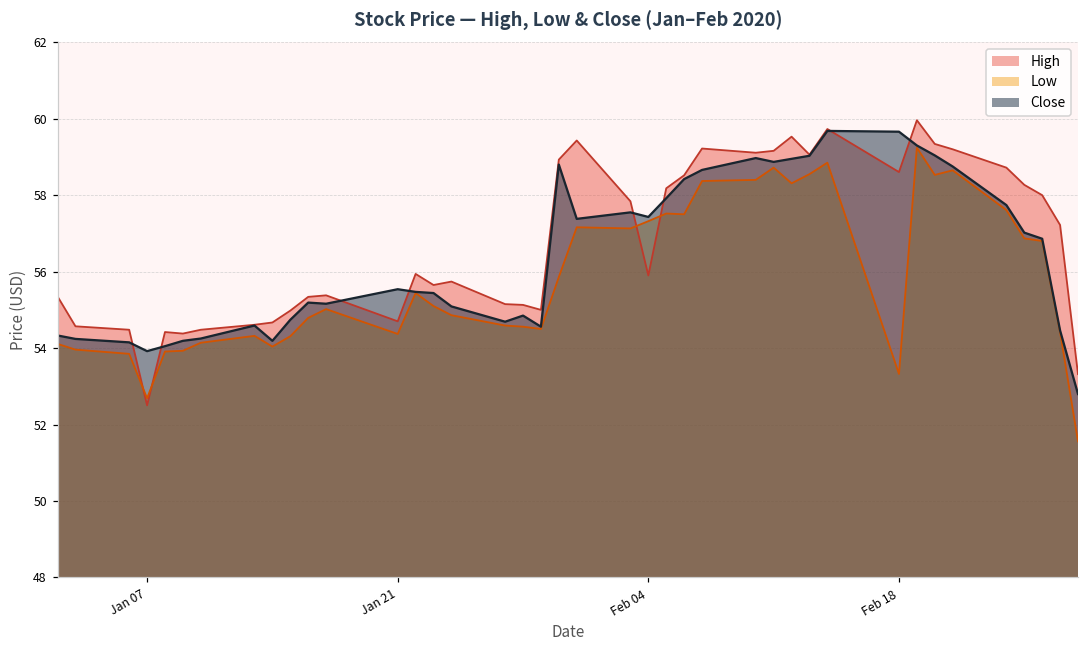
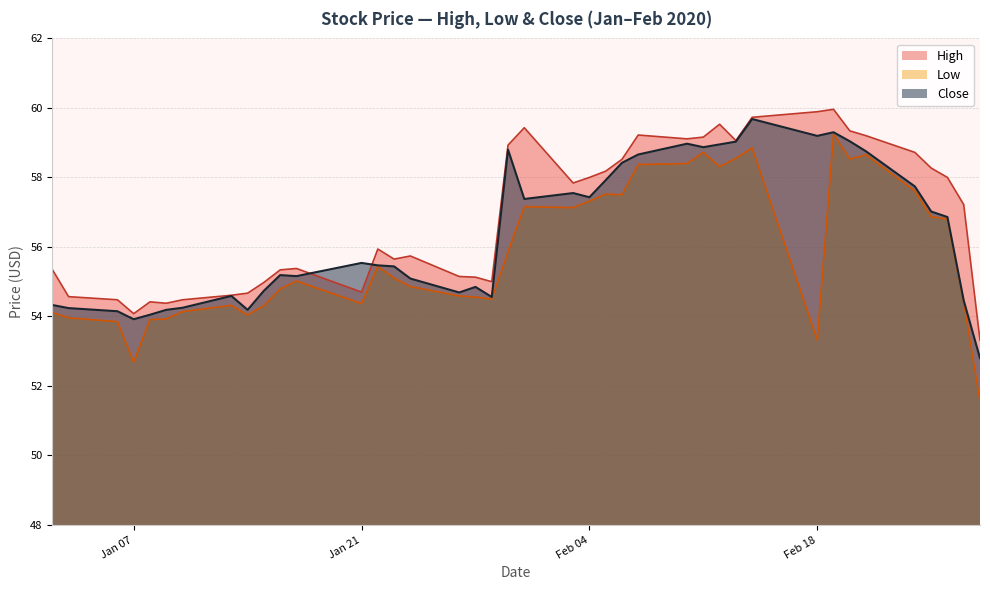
  {
    "High": {
-     "Jan 07": 52.5,
+     "Jan 07": 54.1,
      "Jan 21": 54.7,
-     "Feb 04": 55.9,
-     "Feb 18": 58.6
+     "Feb 04": 58.0,
+     "Feb 18": 59.9
    },
    "Low": {
      "Jan 07": 52.7,
      "Jan 21": 54.4,
      "Feb 04": 57.3,
      "Feb 18": 53.3
    },
    "Close": {
      "Jan 07": 53.9,
      "Jan 21": 55.5,
      "Feb 04": 57.4,
-     "Feb 18": 59.7
+     "Feb 18": 59.2
    }
  }
